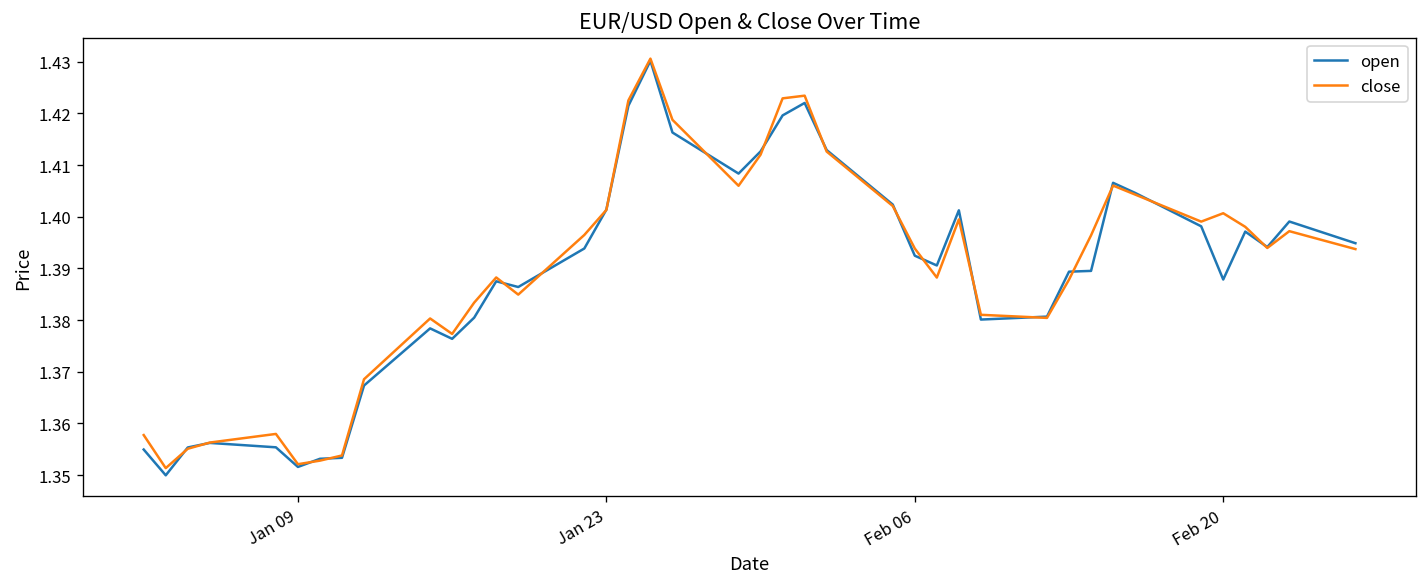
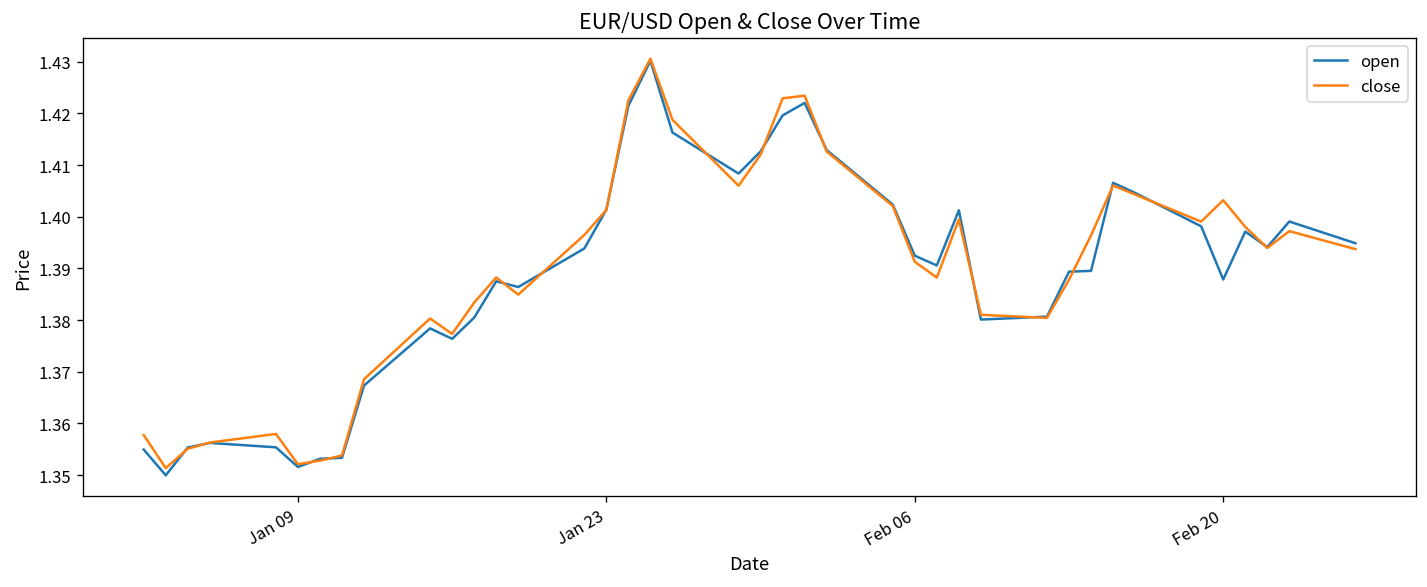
  {
    "open": {
      "Feb 06": 1.392,
      "Feb 20": 1.388
    },
    "close": {
-     "Feb 06": 1.394,
-     "Feb 20": 1.401
+     "Feb 06": 1.391,
+     "Feb 20": 1.403
    }
  }
